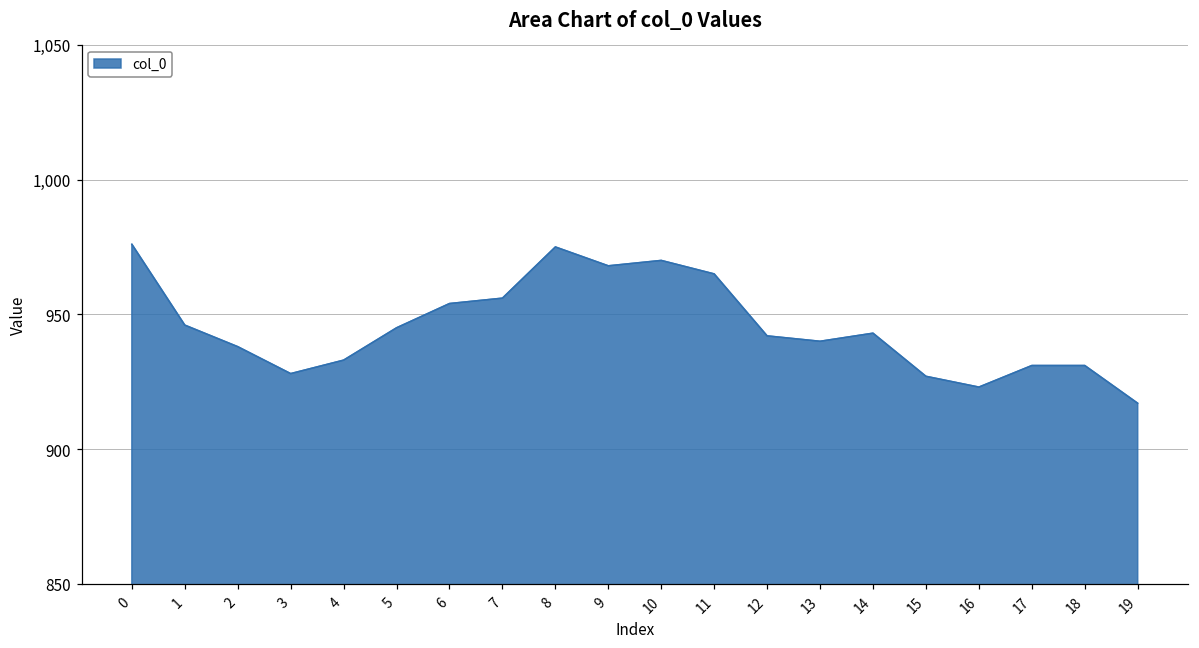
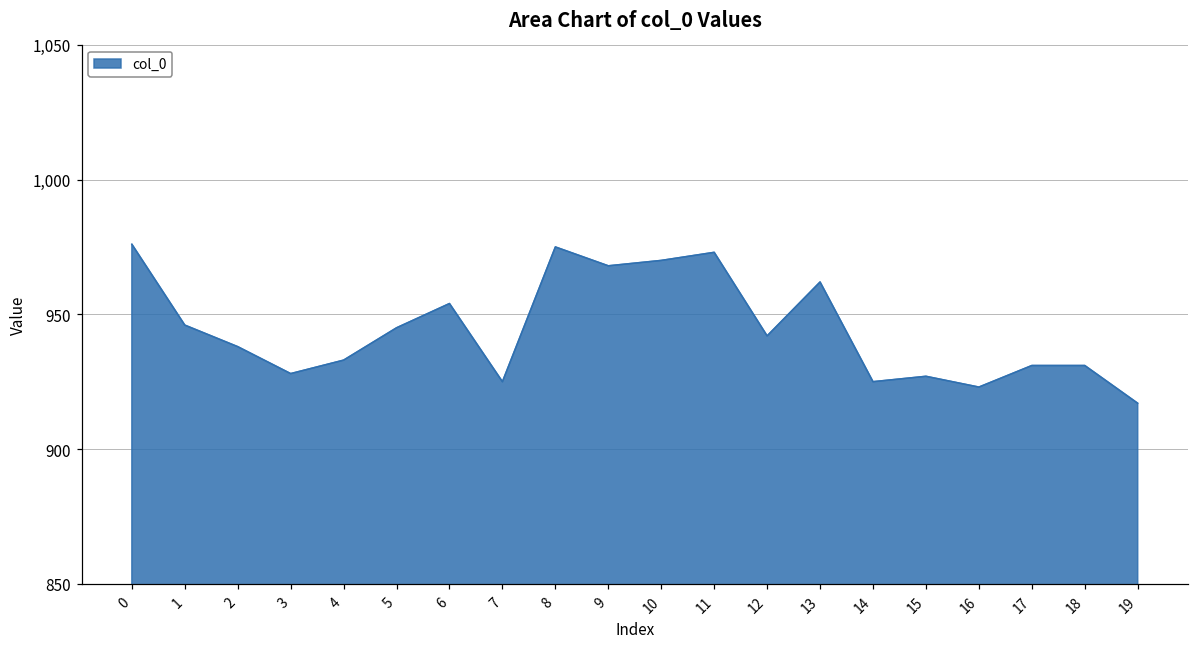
  {
    "0": 976,
    "1": 946,
    "2": 938,
    "3": 928,
    "4": 933,
    "5": 945,
    "6": 954,
-   "7": 956,
+   "7": 925,
    "8": 975,
    "9": 968,
    "10": 970,
-   "11": 965,
+   "11": 973,
    "12": 942,
-   "13": 940,
-   "14": 943,
+   "13": 962,
+   "14": 925,
    "15": 927,
    "16": 923,
    "17": 931,
    "18": 931,
    "19": 917
  }
